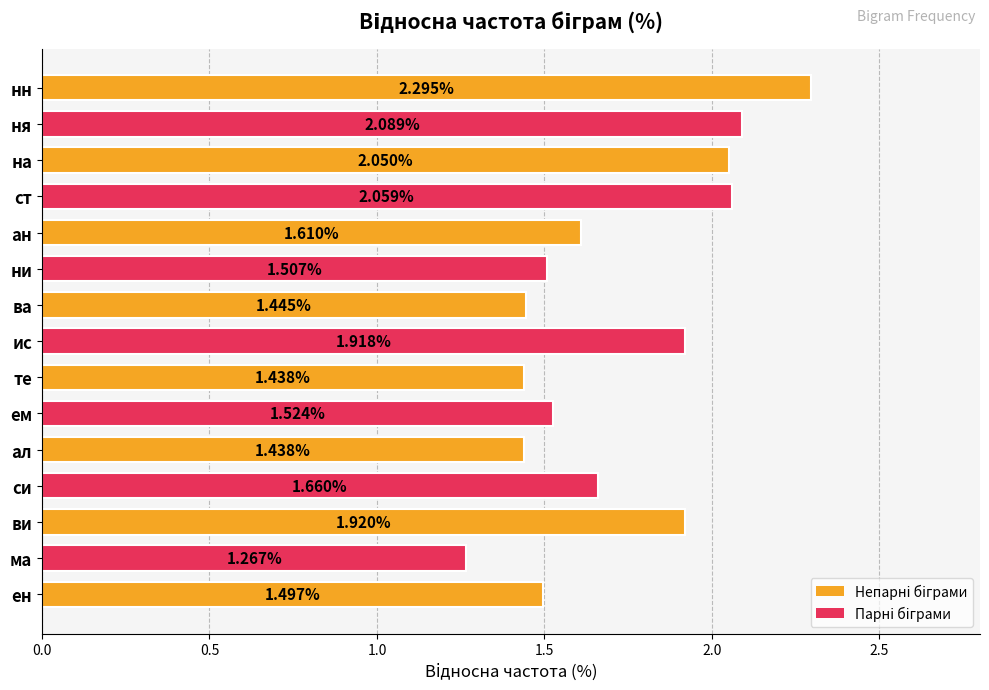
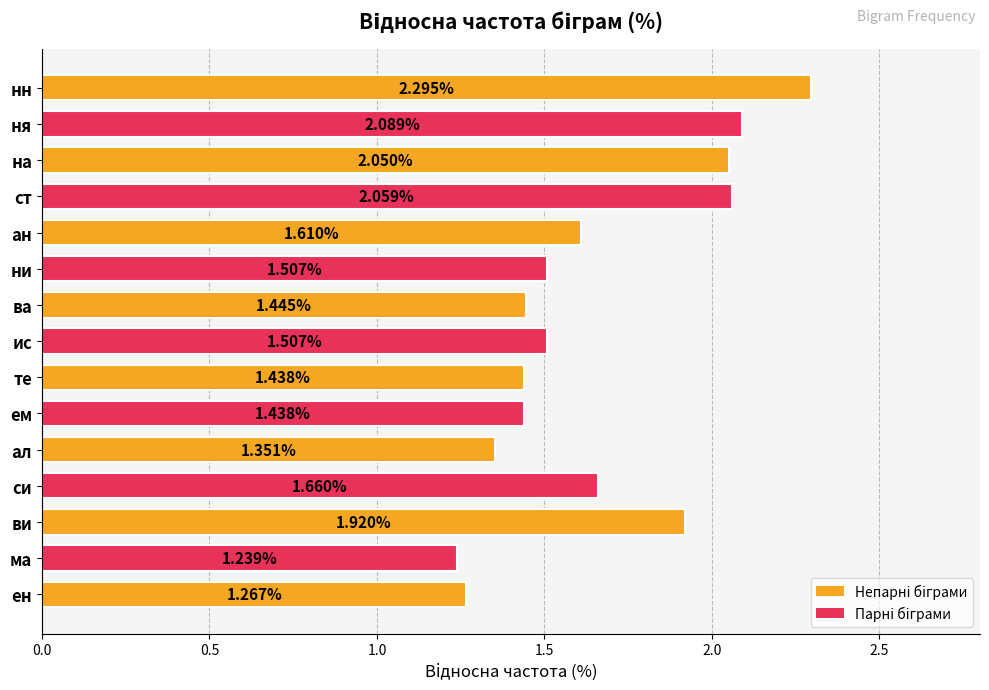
  {
    "нн": "2.295%",
    "ня": "2.089%",
    "на": "2.050%",
    "ст": "2.059%",
    "ан": "1.610%",
    "ни": "1.507%",
    "ва": "1.445%",
-   "ис": "1.918%",
+   "ис": "1.507%",
    "те": "1.438%",
-   "ем": "1.524%",
-   "ал": "1.438%",
+   "ем": "1.438%",
+   "ал": "1.351%",
    "си": "1.660%",
    "ви": "1.920%",
-   "ма": "1.267%",
-   "ен": "1.497%"
+   "ма": "1.239%",
+   "ен": "1.267%"
  }
